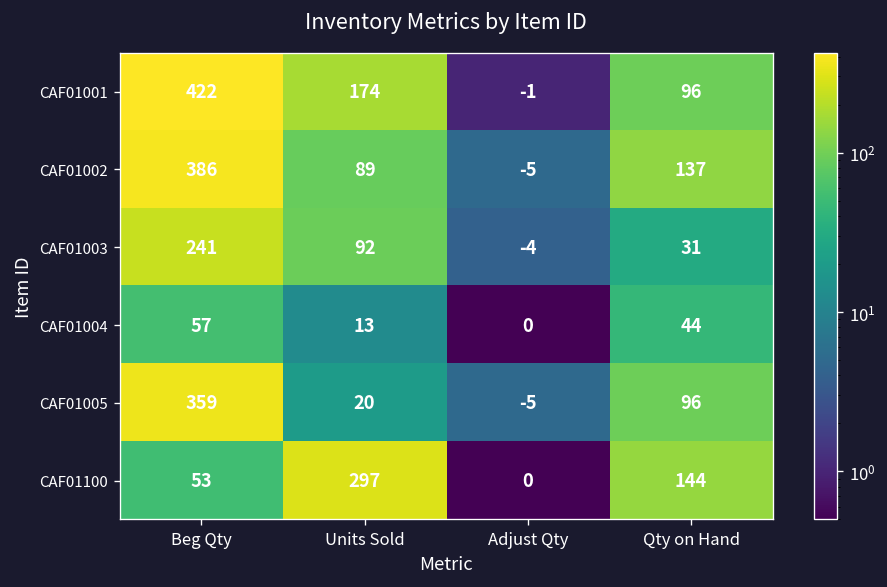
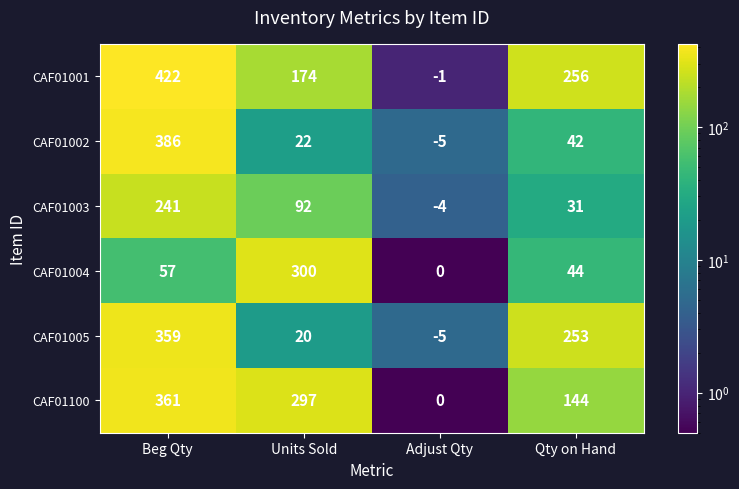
  {
    "CAF01001": {
      "Beg Qty": 422,
      "Units Sold": 174,
      "Adjust Qty": -1,
-     "Qty on Hand": 96
+     "Qty on Hand": 256
    },
    "CAF01002": {
      "Beg Qty": 386,
-     "Units Sold": 89,
+     "Units Sold": 22,
      "Adjust Qty": -5,
-     "Qty on Hand": 137
+     "Qty on Hand": 42
    },
    "CAF01003": {
      "Beg Qty": 241,
      "Units Sold": 92,
      "Adjust Qty": -4,
      "Qty on Hand": 31
    },
    "CAF01004": {
      "Beg Qty": 57,
-     "Units Sold": 13,
+     "Units Sold": 300,
      "Adjust Qty": 0,
      "Qty on Hand": 44
    },
    "CAF01005": {
      "Beg Qty": 359,
      "Units Sold": 20,
      "Adjust Qty": -5,
-     "Qty on Hand": 96
+     "Qty on Hand": 253
    },
    "CAF01100": {
-     "Beg Qty": 53,
+     "Beg Qty": 361,
      "Units Sold": 297,
      "Adjust Qty": 0,
      "Qty on Hand": 144
    }
  }
